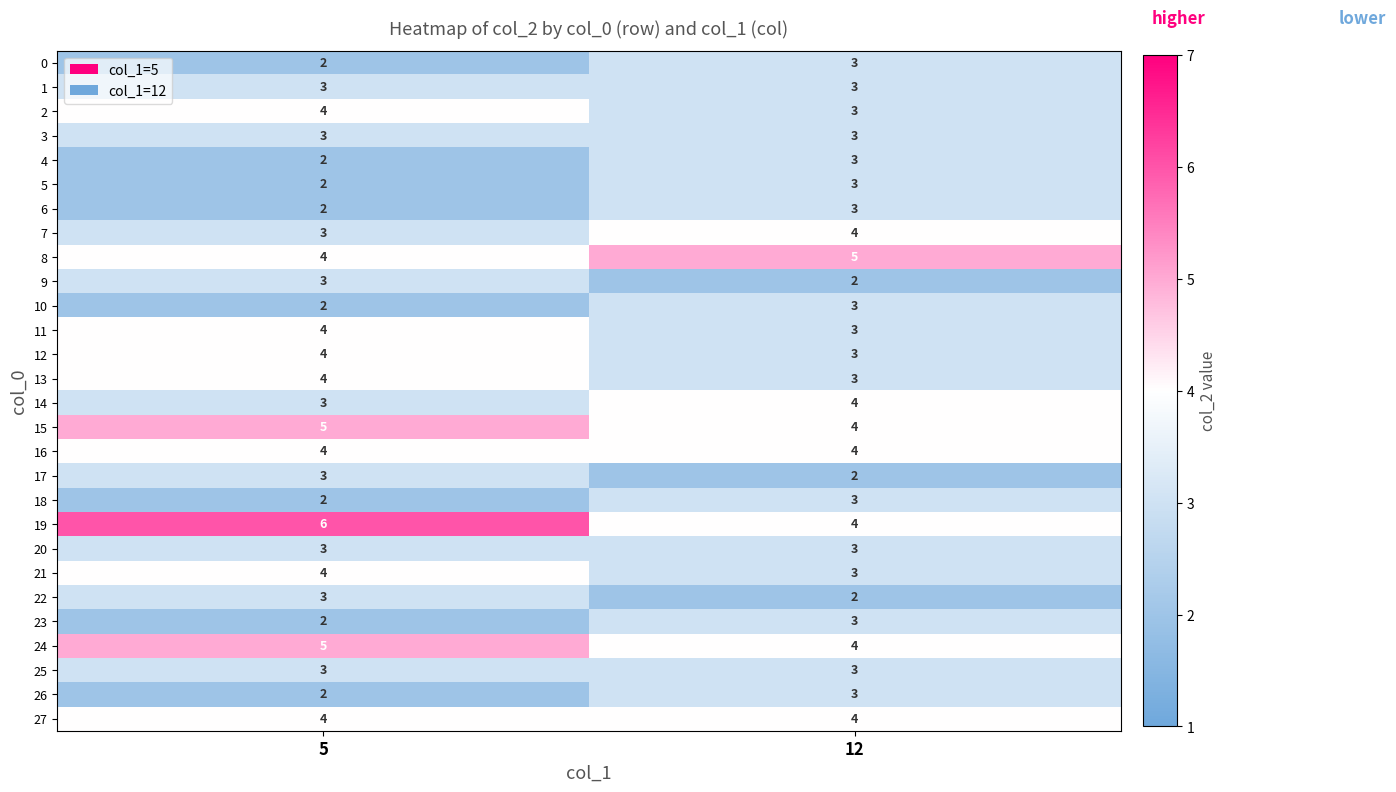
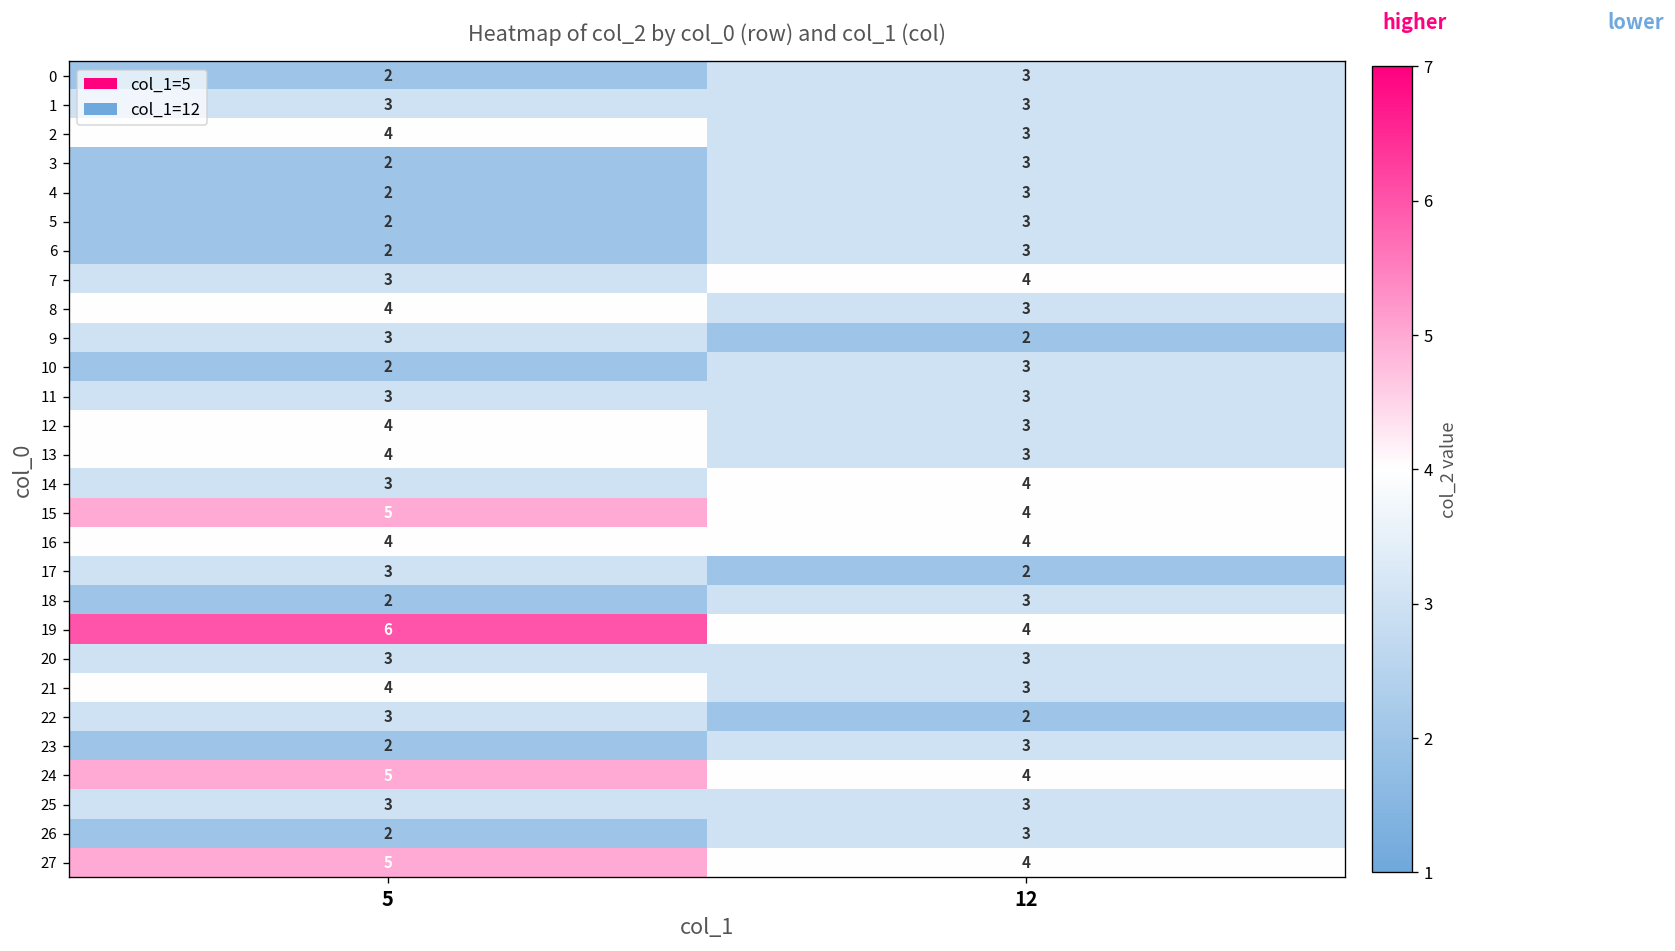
  {
    "0": {
      "5": 2,
      "12": 3
    },
    "1": {
      "5": 3,
      "12": 3
    },
    "2": {
      "5": 4,
      "12": 3
    },
    "3": {
-     "5": 3,
+     "5": 2,
      "12": 3
    },
    "4": {
      "5": 2,
      "12": 3
    },
    "5": {
      "5": 2,
      "12": 3
    },
    "6": {
      "5": 2,
      "12": 3
    },
    "7": {
      "5": 3,
      "12": 4
    },
    "8": {
      "5": 4,
-     "12": 5
+     "12": 3
    },
    "9": {
      "5": 3,
      "12": 2
    },
    "10": {
      "5": 2,
      "12": 3
    },
    "11": {
-     "5": 4,
+     "5": 3,
      "12": 3
    },
    "12": {
      "5": 4,
      "12": 3
    },
    "13": {
      "5": 4,
      "12": 3
    },
    "14": {
      "5": 3,
      "12": 4
    },
    "15": {
      "5": 5,
      "12": 4
    },
    "16": {
      "5": 4,
      "12": 4
    },
    "17": {
      "5": 3,
      "12": 2
    },
    "18": {
      "5": 2,
      "12": 3
    },
    "19": {
      "5": 6,
      "12": 4
    },
    "20": {
      "5": 3,
      "12": 3
    },
    "21": {
      "5": 4,
      "12": 3
    },
    "22": {
      "5": 3,
      "12": 2
    },
    "23": {
      "5": 2,
      "12": 3
    },
    "24": {
      "5": 5,
      "12": 4
    },
    "25": {
      "5": 3,
      "12": 3
    },
    "26": {
      "5": 2,
      "12": 3
    },
    "27": {
-     "5": 4,
+     "5": 5,
      "12": 4
    }
  }
